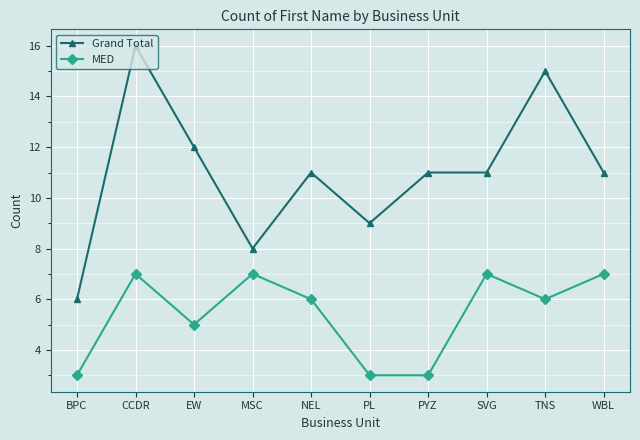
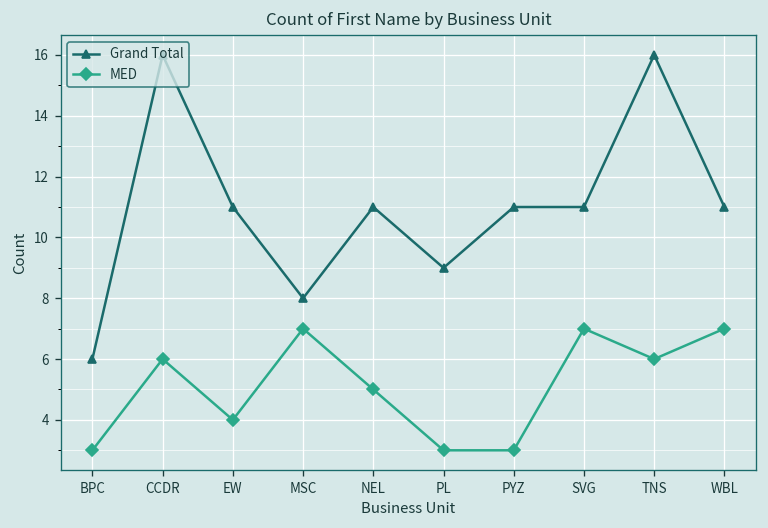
  {
    "Grand Total": {
      "BPC": 6,
-     "EW": 12,
+     "EW": 11,
      "MSC": 8,
      "NEL": 11,
      "PL": 9,
      "PYZ": 11,
      "SVG": 11,
-     "TNS": 15,
+     "TNS": 16,
      "WBL": 11
    },
    "MED": {
      "BPC": 3,
-     "CCDR": 7,
-     "EW": 5,
+     "CCDR": 6,
+     "EW": 4,
      "MSC": 7,
-     "NEL": 6,
+     "NEL": 5,
      "PL": 3,
      "PYZ": 3,
      "SVG": 7,
      "TNS": 6,
      "WBL": 7
    }
  }
